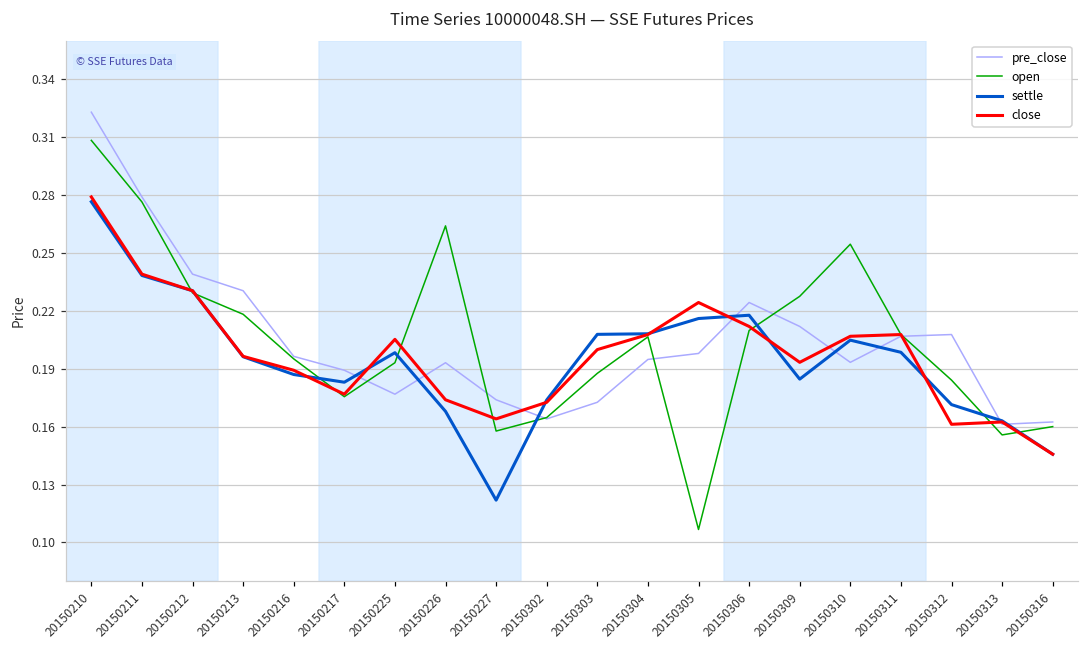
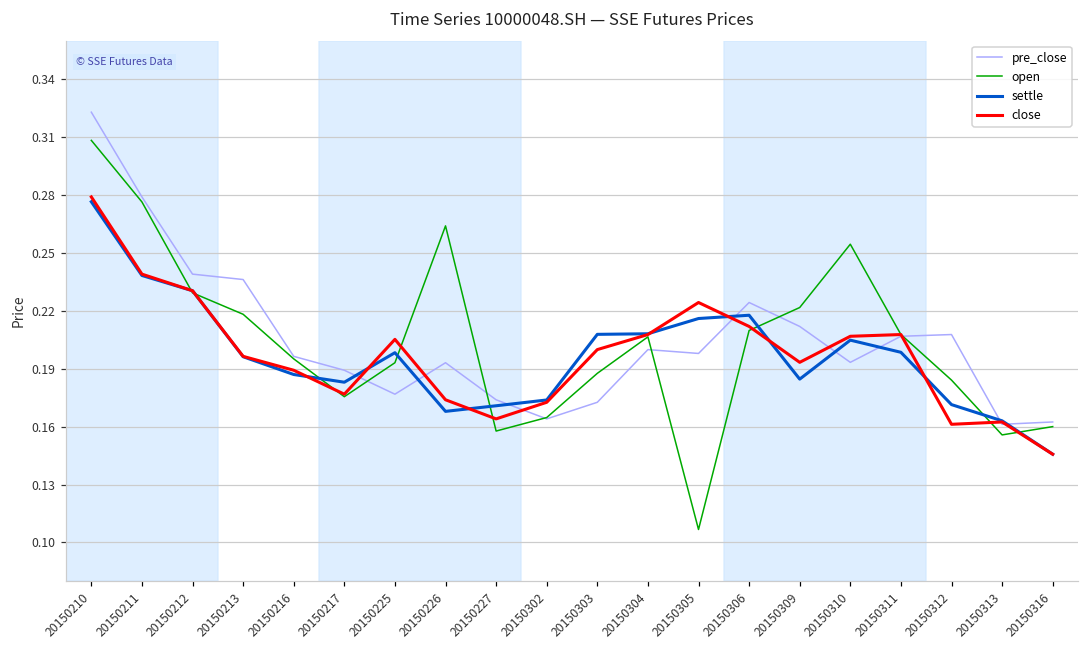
  {
    "pre_close": {
      "20150210": 0.323,
      "20150211": 0.279,
      "20150212": 0.239,
-     "20150213": 0.230,
+     "20150213": 0.236,
      "20150217": 0.189,
      "20150225": 0.177,
      "20150226": 0.193,
      "20150227": 0.174,
      "20150303": 0.173,
-     "20150304": 0.195,
+     "20150304": 0.200,
      "20150305": 0.198,
      "20150306": 0.224,
      "20150309": 0.212,
      "20150310": 0.193,
      "20150312": 0.208,
      "20150316": 0.162
    },
    "open": {
      "20150210": 0.308,
      "20150211": 0.276,
      "20150213": 0.218,
      "20150225": 0.193,
      "20150226": 0.264,
      "20150227": 0.158,
      "20150303": 0.188,
      "20150305": 0.107,
      "20150306": 0.210,
-     "20150309": 0.228,
+     "20150309": 0.222,
      "20150310": 0.255,
      "20150312": 0.184,
      "20150313": 0.156,
      "20150316": 0.160
    },
    "settle": {
      "20150210": 0.277,
      "20150216": 0.187,
      "20150217": 0.183,
      "20150225": 0.198,
      "20150226": 0.168,
-     "20150227": 0.122,
+     "20150227": 0.171,
      "20150303": 0.208,
      "20150305": 0.216,
      "20150306": 0.218,
      "20150309": 0.185,
      "20150310": 0.205,
      "20150311": 0.199,
      "20150312": 0.171
    },
    "close": {
      "20150210": 0.279,
      "20150216": 0.189,
      "20150225": 0.205,
      "20150226": 0.174,
      "20150227": 0.164,
      "20150303": 0.200,
      "20150305": 0.224,
      "20150306": 0.212,
      "20150309": 0.193,
      "20150310": 0.207,
      "20150312": 0.161
    }
  }
